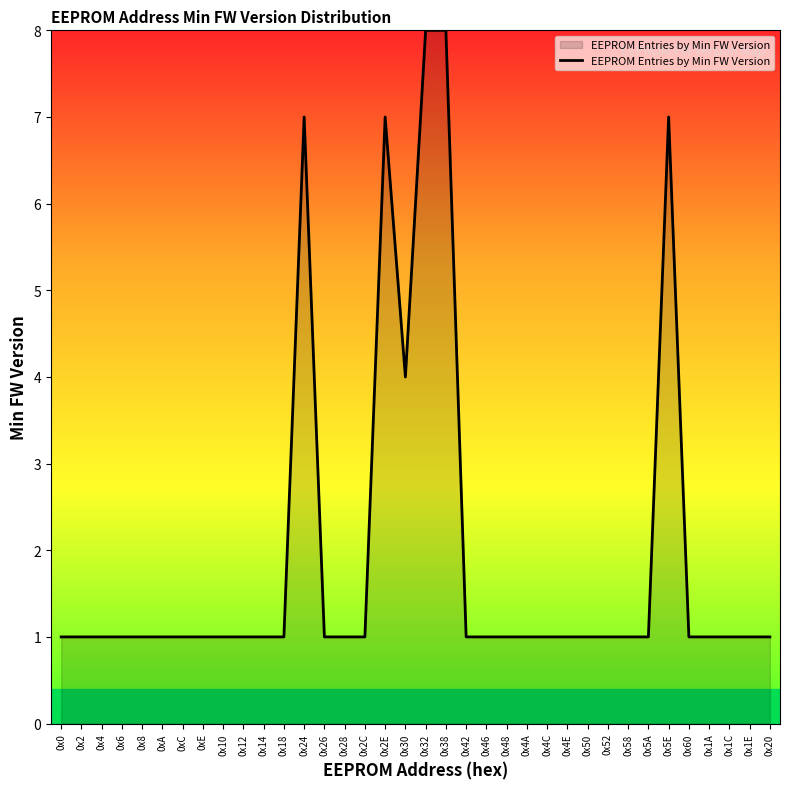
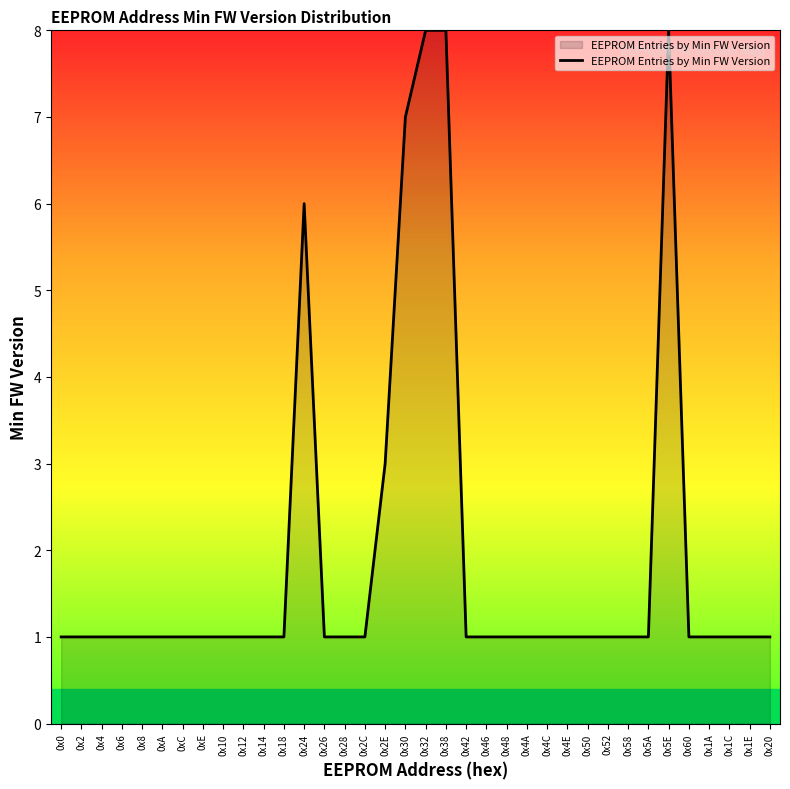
  {
    "0x0": 1,
    "0x2": 1,
    "0x4": 1,
    "0x6": 1,
    "0x8": 1,
    "0xA": 1,
    "0xC": 1,
    "0xE": 1,
    "0x10": 1,
    "0x12": 1,
    "0x14": 1,
    "0x18": 1,
-   "0x24": 7,
+   "0x24": 6,
    "0x26": 1,
    "0x28": 1,
    "0x2C": 1,
-   "0x2E": 7,
-   "0x30": 4,
+   "0x2E": 3,
+   "0x30": 7,
    "0x32": 8,
    "0x38": 8,
    "0x42": 1,
    "0x46": 1,
    "0x48": 1,
    "0x4A": 1,
    "0x4C": 1,
    "0x4E": 1,
    "0x50": 1,
    "0x52": 1,
    "0x58": 1,
    "0x5A": 1,
-   "0x5E": 7,
+   "0x5E": 8,
    "0x60": 1,
    "0x1A": 1,
    "0x1C": 1,
    "0x1E": 1,
    "0x20": 1
  }
